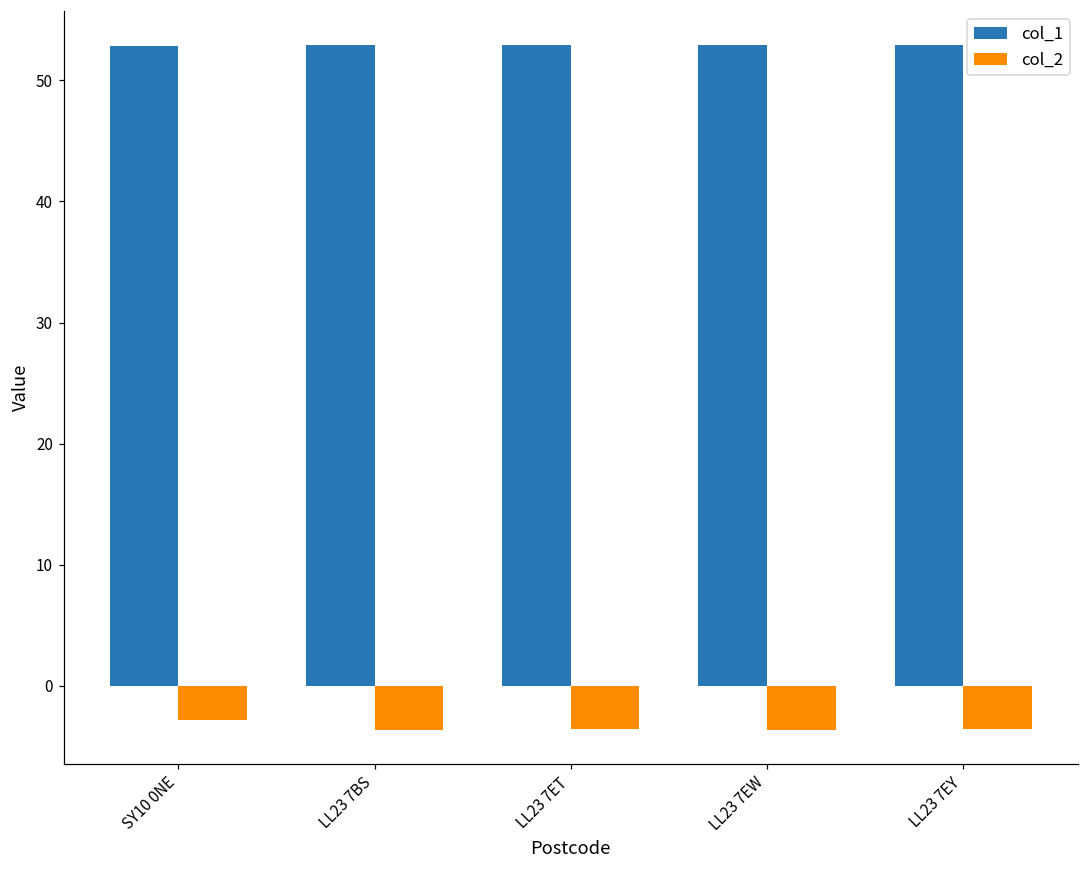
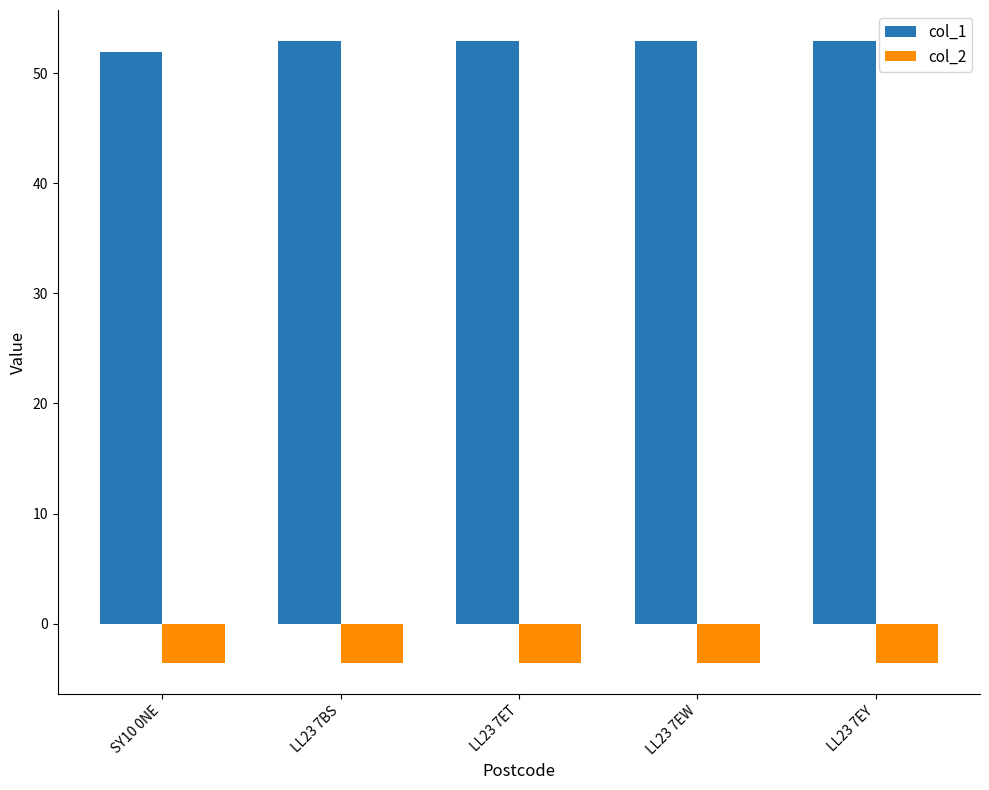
  {
    "col_1": {
-     "SY10 0NE": 52.8,
+     "SY10 0NE": 51.9,
      "LL23 7BS": 52.9,
      "LL23 7ET": 52.9,
      "LL23 7EW": 52.9,
      "LL23 7EY": 52.9
    },
    "col_2": {
-     "SY10 0NE": -2.8,
+     "SY10 0NE": -3.5,
      "LL23 7BS": -3.6,
      "LL23 7ET": -3.6,
      "LL23 7EW": -3.6,
      "LL23 7EY": -3.5
    }
  }
